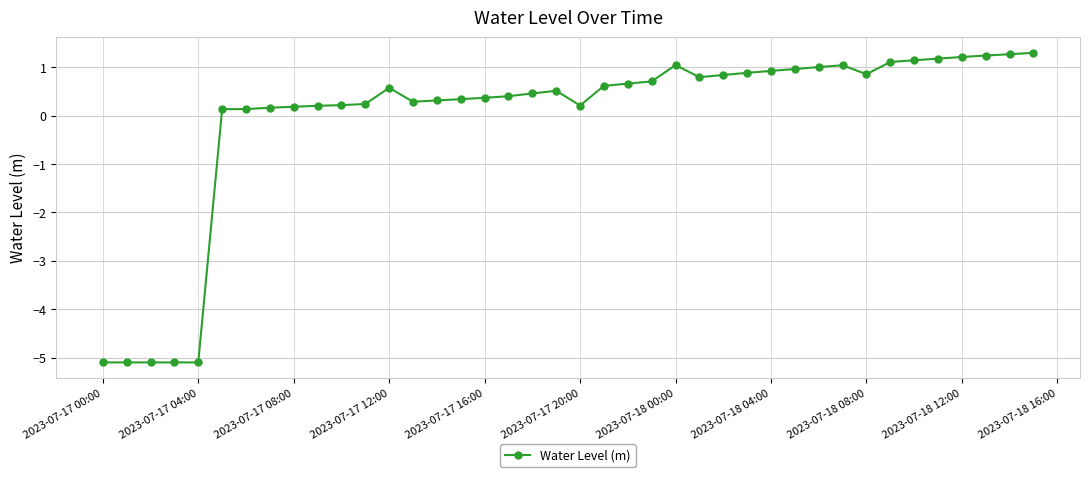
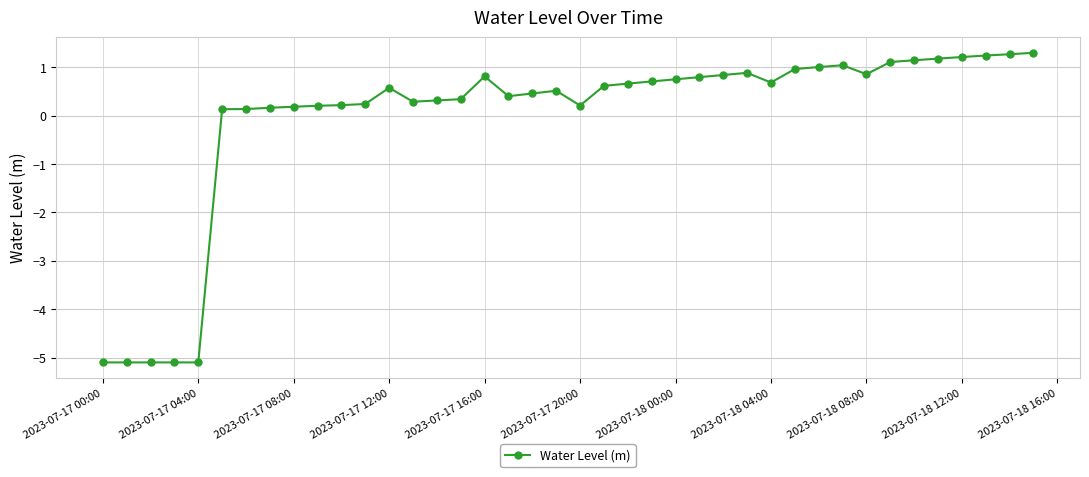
  {
    "2023-07-17 00:00": -5.1,
    "2023-07-17 04:00": -5.1,
    "2023-07-17 08:00": 0.2,
    "2023-07-17 12:00": 0.6,
-   "2023-07-17 16:00": 0.4,
+   "2023-07-17 16:00": 0.8,
    "2023-07-17 20:00": 0.2,
-   "2023-07-18 00:00": 1.0,
-   "2023-07-18 04:00": 0.9,
+   "2023-07-18 00:00": 0.8,
+   "2023-07-18 04:00": 0.7,
    "2023-07-18 08:00": 0.9,
    "2023-07-18 12:00": 1.2
  }
